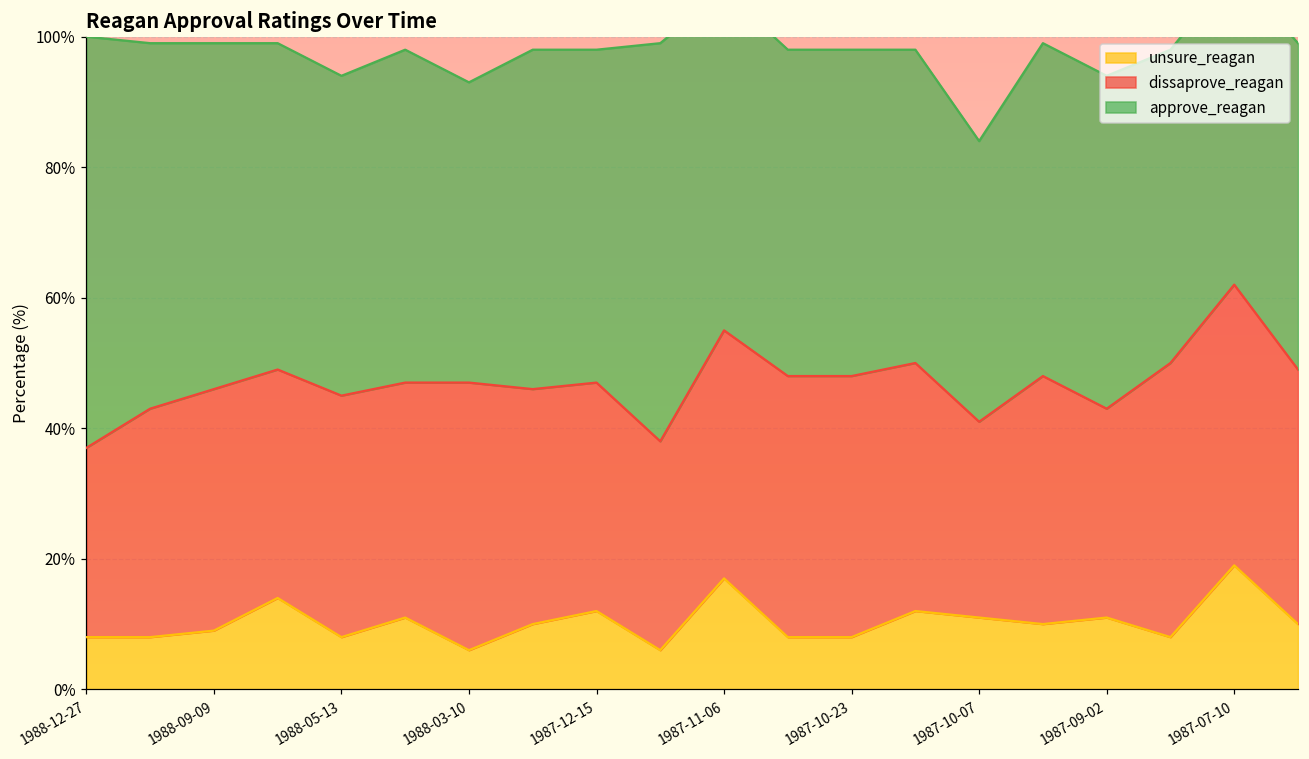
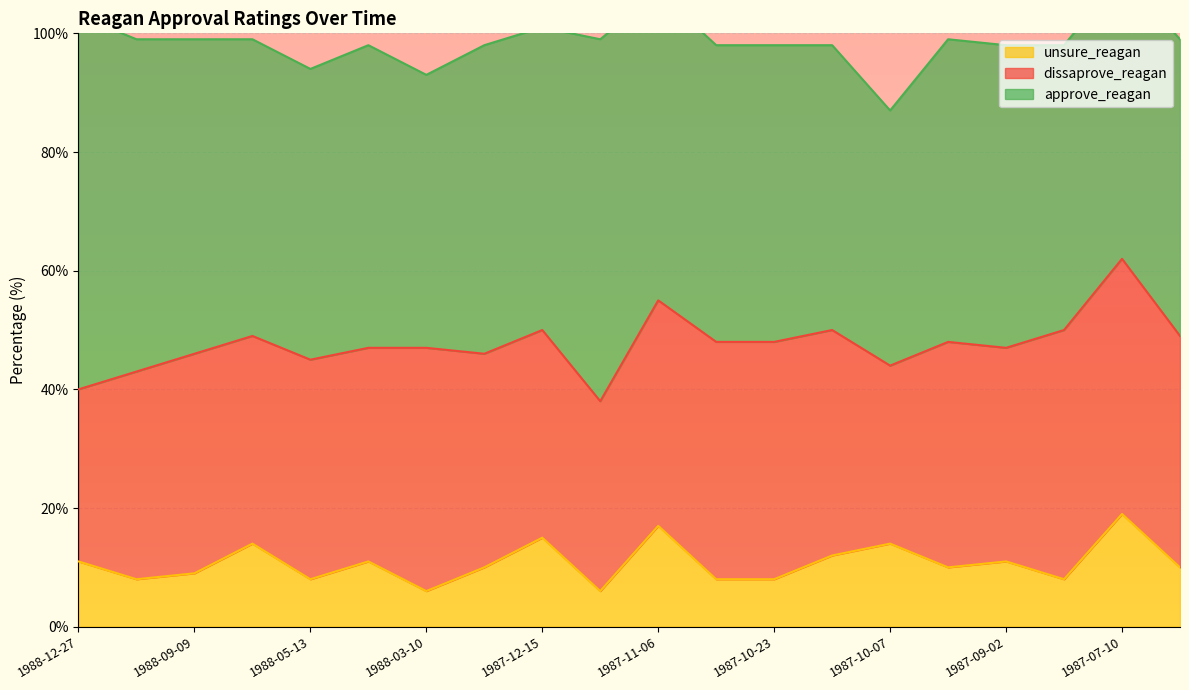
  {
    "unsure_reagan": {
-     "1988-12-27": "8%",
+     "1988-12-27": "11%",
      "1988-09-09": "9%",
      "1988-05-13": "8%",
      "1988-03-10": "6%",
-     "1987-12-15": "12%",
+     "1987-12-15": "15%",
      "1987-11-06": "17%",
-     "1987-10-07": "11%",
+     "1987-10-07": "14%",
      "1987-09-02": "11%",
      "1987-07-10": "19%"
    },
    "dissaprove_reagan": {
      "1988-12-27": "29%",
      "1988-09-09": "37%",
      "1988-05-13": "37%",
      "1988-03-10": "41%",
      "1987-12-15": "35%",
      "1987-11-06": "38%",
      "1987-10-07": "30%",
-     "1987-09-02": "32%",
+     "1987-09-02": "36%",
      "1987-07-10": "43%"
    },
    "approve_reagan": {
      "1988-09-09": "53%",
      "1988-05-13": "49%",
      "1988-03-10": "46%",
      "1987-10-07": "43%"
    }
  }
